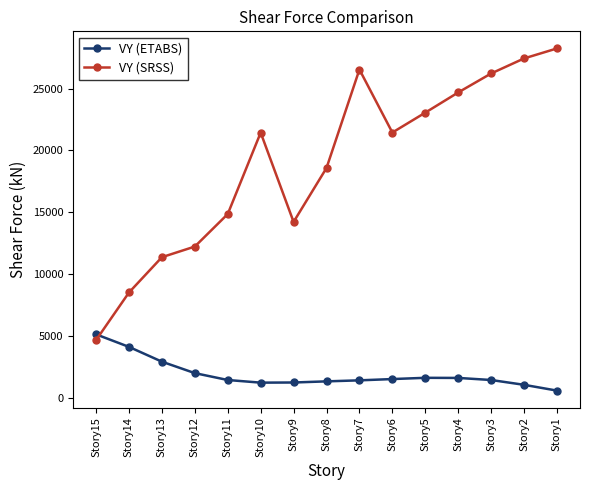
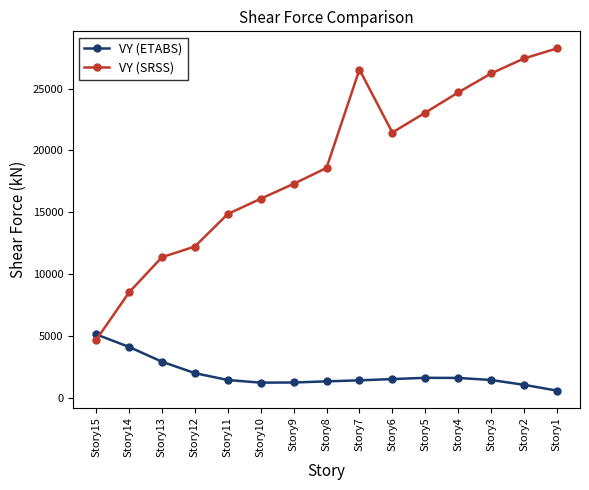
  {
    "VY (ETABS)": {
      "Story15": 5100,
      "Story14": 4100,
      "Story13": 2900,
      "Story12": 2000,
      "Story11": 1400,
      "Story10": 1200,
      "Story9": 1200,
      "Story8": 1300,
      "Story7": 1400,
      "Story6": 1500,
      "Story5": 1600,
      "Story4": 1600,
      "Story3": 1400,
      "Story2": 1000,
      "Story1": 600
    },
    "VY (SRSS)": {
      "Story15": 4700,
      "Story14": 8500,
      "Story13": 11400,
      "Story12": 12200,
      "Story11": 14900,
-     "Story10": 21400,
-     "Story9": 14200,
+     "Story10": 16100,
+     "Story9": 17300,
      "Story8": 18600,
      "Story7": 26600,
      "Story6": 21500,
      "Story5": 23100,
      "Story4": 24700,
      "Story3": 26200,
      "Story2": 27500,
      "Story1": 28300
    }
  }
